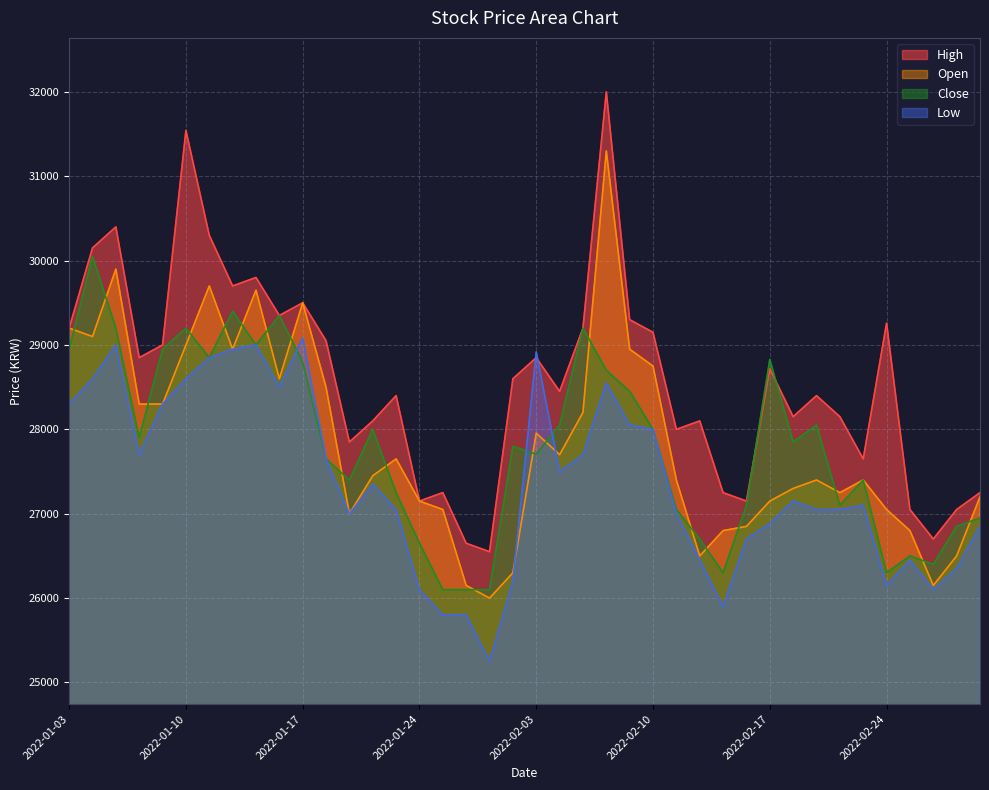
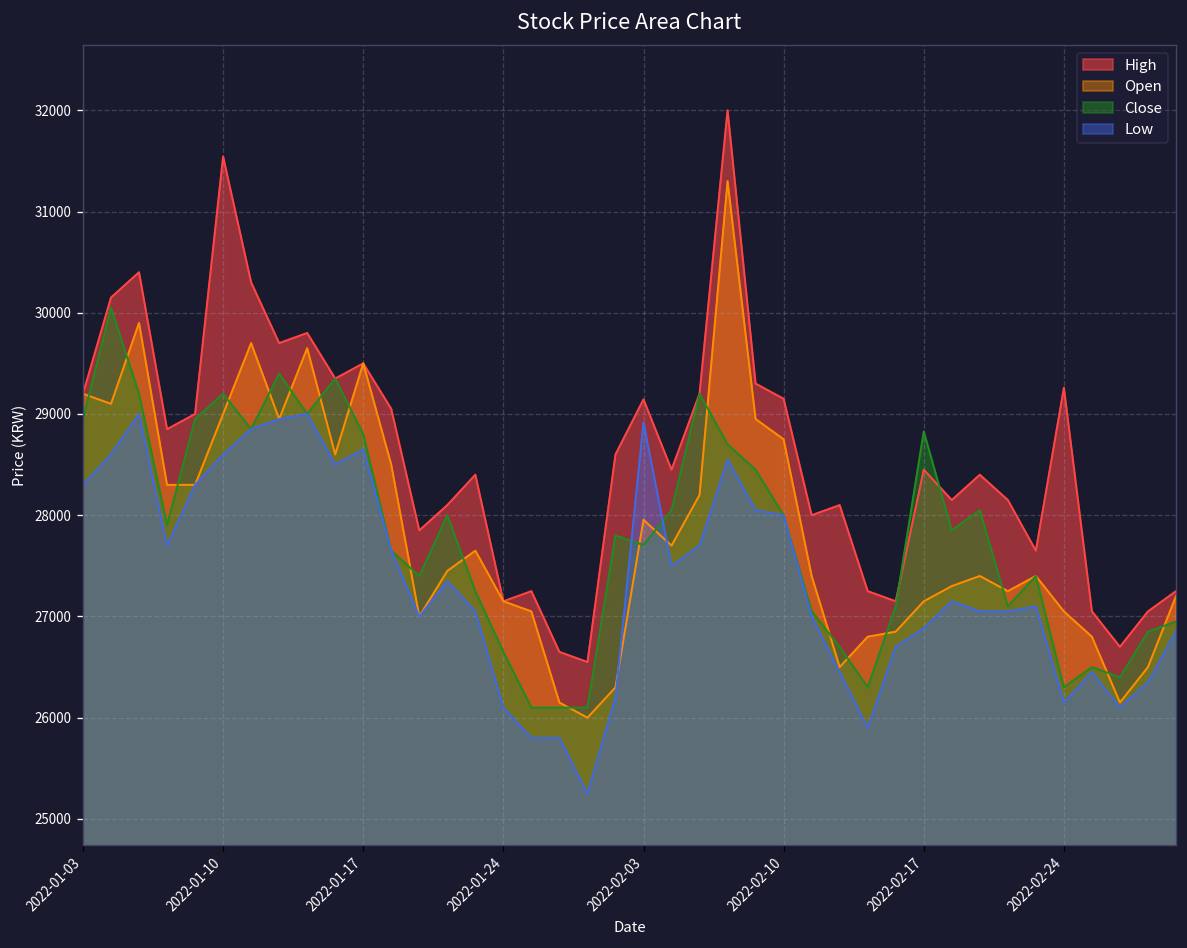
  {
    "High": {
      "2022-01-10": 31500,
-     "2022-02-03": 28900,
+     "2022-02-03": 29100,
      "2022-02-10": 29200,
-     "2022-02-17": 28700,
+     "2022-02-17": 28500,
      "2022-02-24": 29300
    },
    "Open": {
      "2022-01-10": 29000,
      "2022-02-03": 28000,
      "2022-02-10": 28800,
      "2022-02-17": 27200,
      "2022-02-24": 27100
    },
    "Close": {
      "2022-01-03": 29000,
      "2022-01-10": 29200,
      "2022-01-17": 28800,
      "2022-01-24": 26700,
      "2022-02-03": 27700,
      "2022-02-17": 28800,
      "2022-02-24": 26300
    },
    "Low": {
      "2022-01-03": 28300,
      "2022-01-10": 28600,
-     "2022-01-17": 29100,
+     "2022-01-17": 28700,
      "2022-01-24": 26100,
      "2022-02-03": 28900,
      "2022-02-17": 26900,
      "2022-02-24": 26200
    }
  }
